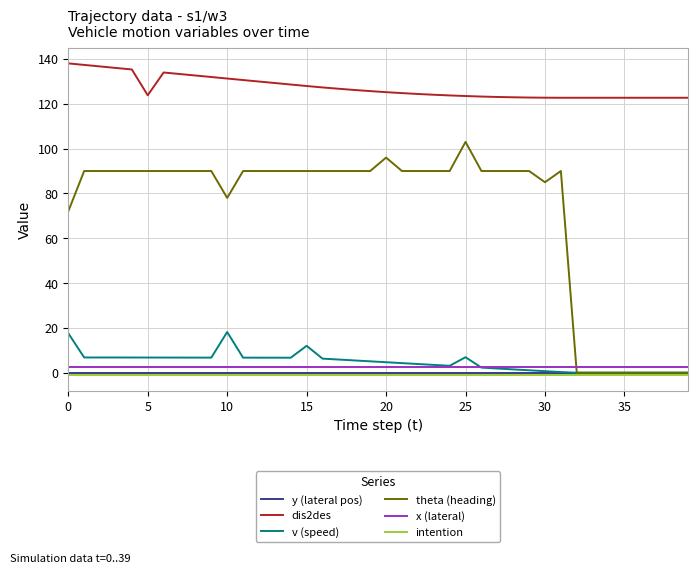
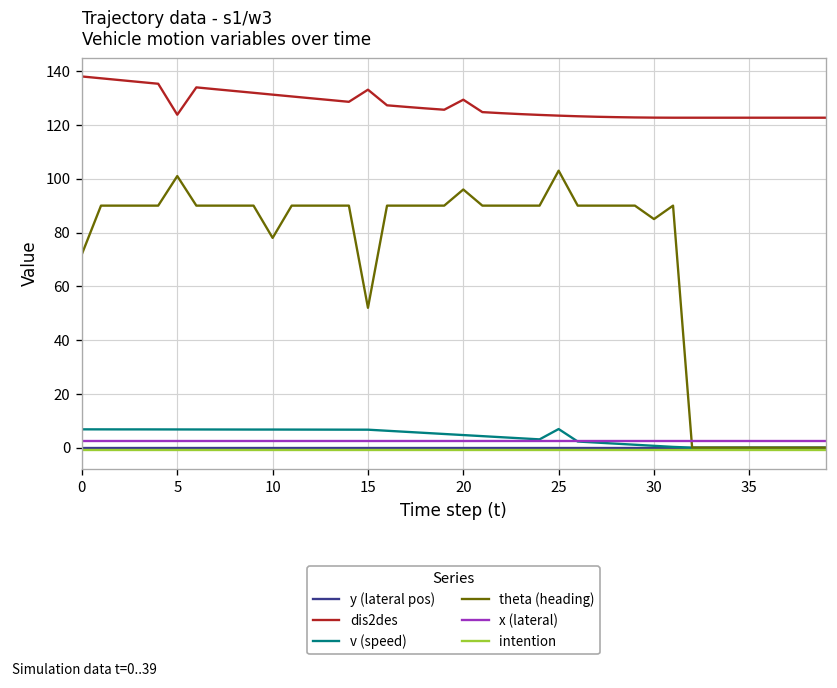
  {
    "dis2des": {
      "0": 138,
      "5": 124,
      "10": 131,
-     "15": 128,
-     "20": 125,
+     "15": 133,
+     "20": 129,
      "25": 123,
      "30": 123,
      "35": 123
    },
    "v (speed)": {
-     "0": 18,
+     "0": 7,
      "5": 7,
-     "10": 18,
-     "15": 12,
+     "10": 7,
+     "15": 7,
      "20": 5,
      "25": 7
    },
    "theta (heading)": {
      "0": 72,
-     "5": 90,
+     "5": 101,
      "10": 78,
-     "15": 90,
+     "15": 52,
      "20": 96,
      "25": 103,
      "30": 85
    },
    "x (lateral)": {
      "0": 3,
      "5": 3,
      "10": 3,
      "15": 3,
      "20": 3,
      "25": 3,
      "30": 3,
      "35": 3
    }
  }
